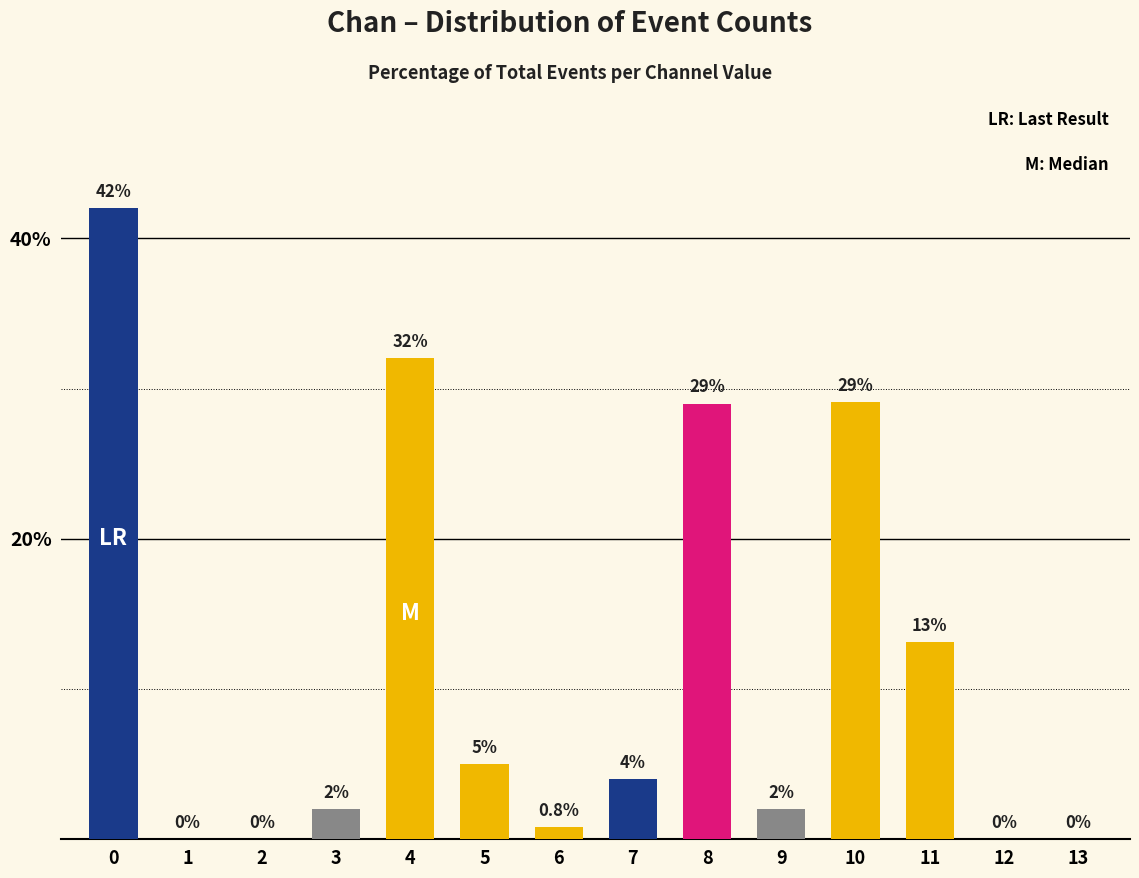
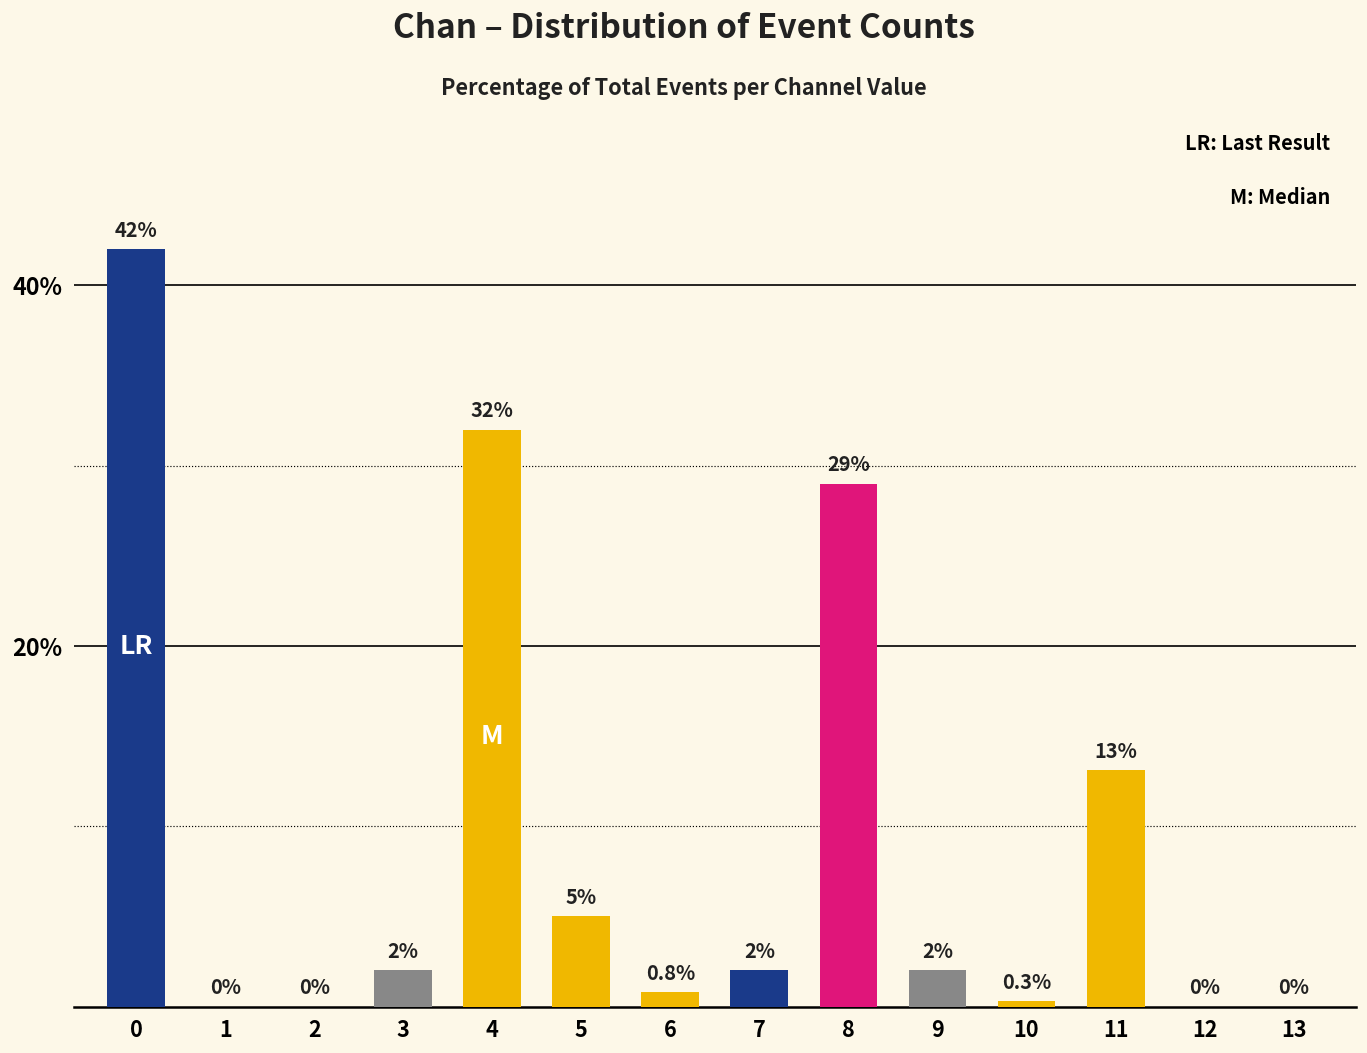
  {
    "0": "42%",
    "1": "0%",
    "2": "0%",
    "3": "2%",
    "4": "32%",
    "5": "5%",
    "6": "0.8%",
-   "7": "4%",
+   "7": "2%",
    "8": "29%",
    "9": "2%",
-   "10": "29%",
+   "10": "0.3%",
    "11": "13%",
    "12": "0%",
    "13": "0%"
  }
